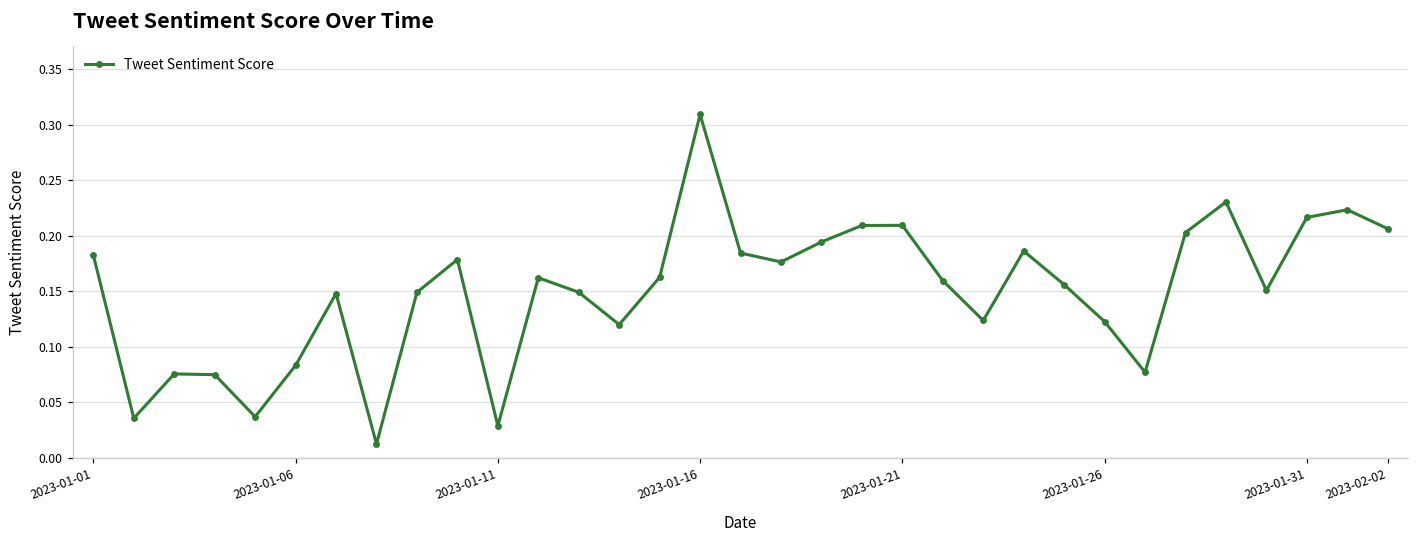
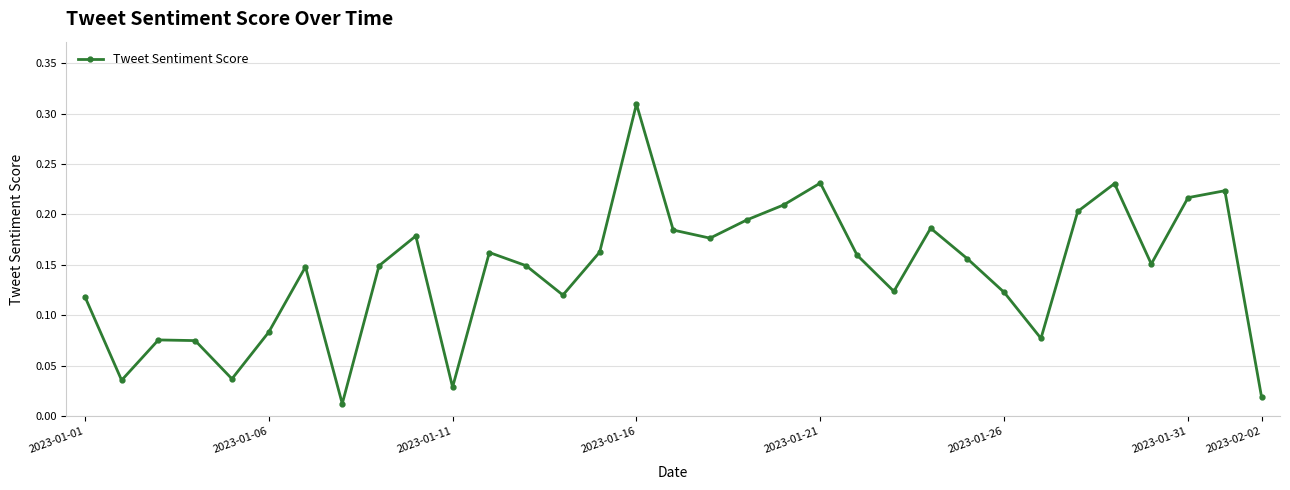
  {
-   "2023-01-01": 0.183,
+   "2023-01-01": 0.119,
    "2023-01-06": 0.083,
    "2023-01-11": 0.029,
    "2023-01-16": 0.309,
-   "2023-01-21": 0.209,
+   "2023-01-21": 0.231,
    "2023-01-26": 0.123,
    "2023-01-31": 0.217,
-   "2023-02-02": 0.207
+   "2023-02-02": 0.019
  }
